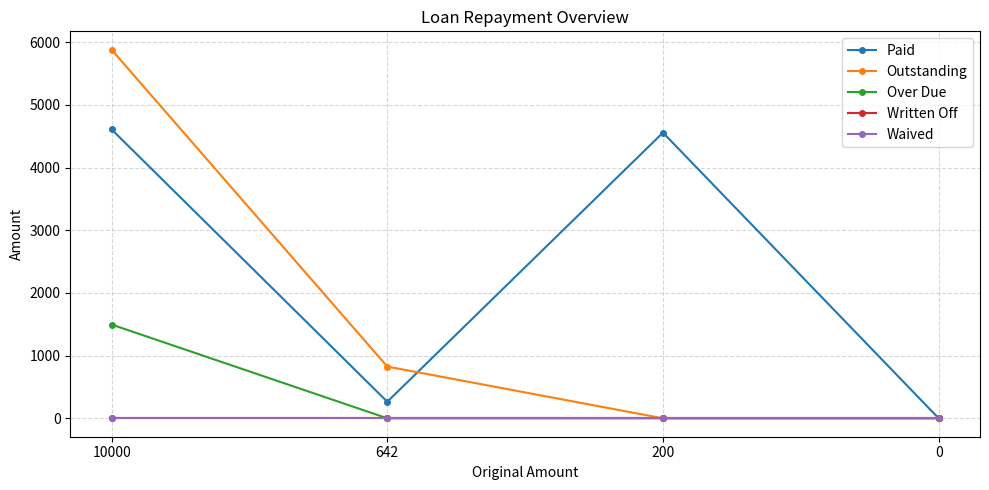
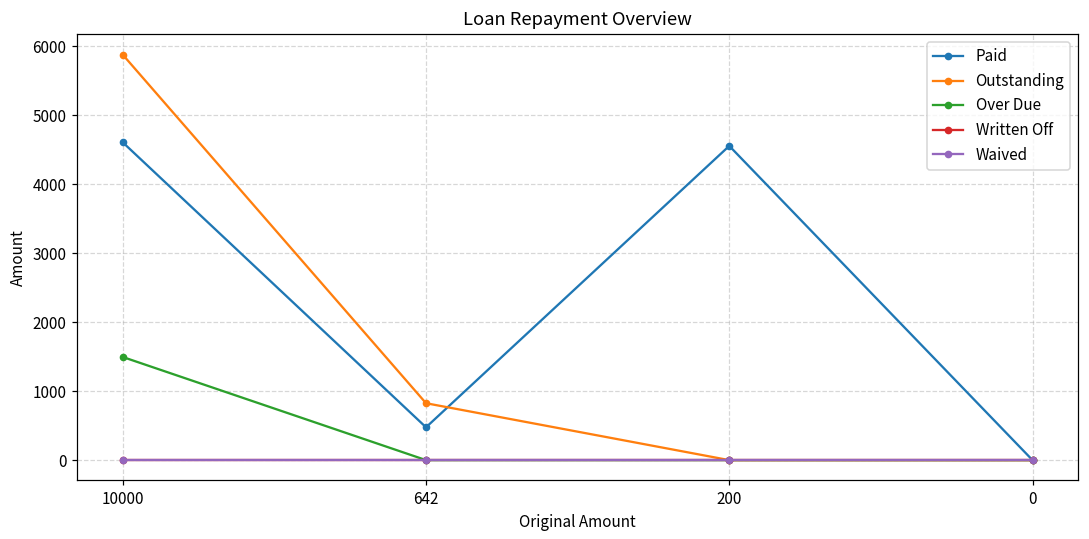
  {
    "Paid": {
      "10000": 4600,
-     "642": 300,
+     "642": 500,
      "200": 4600
    },
    "Outstanding": {
      "10000": 5900,
      "642": 800
    },
    "Over Due": {
      "10000": 1500
    },
    "Waived": {
      "10000": 0
    }
  }
